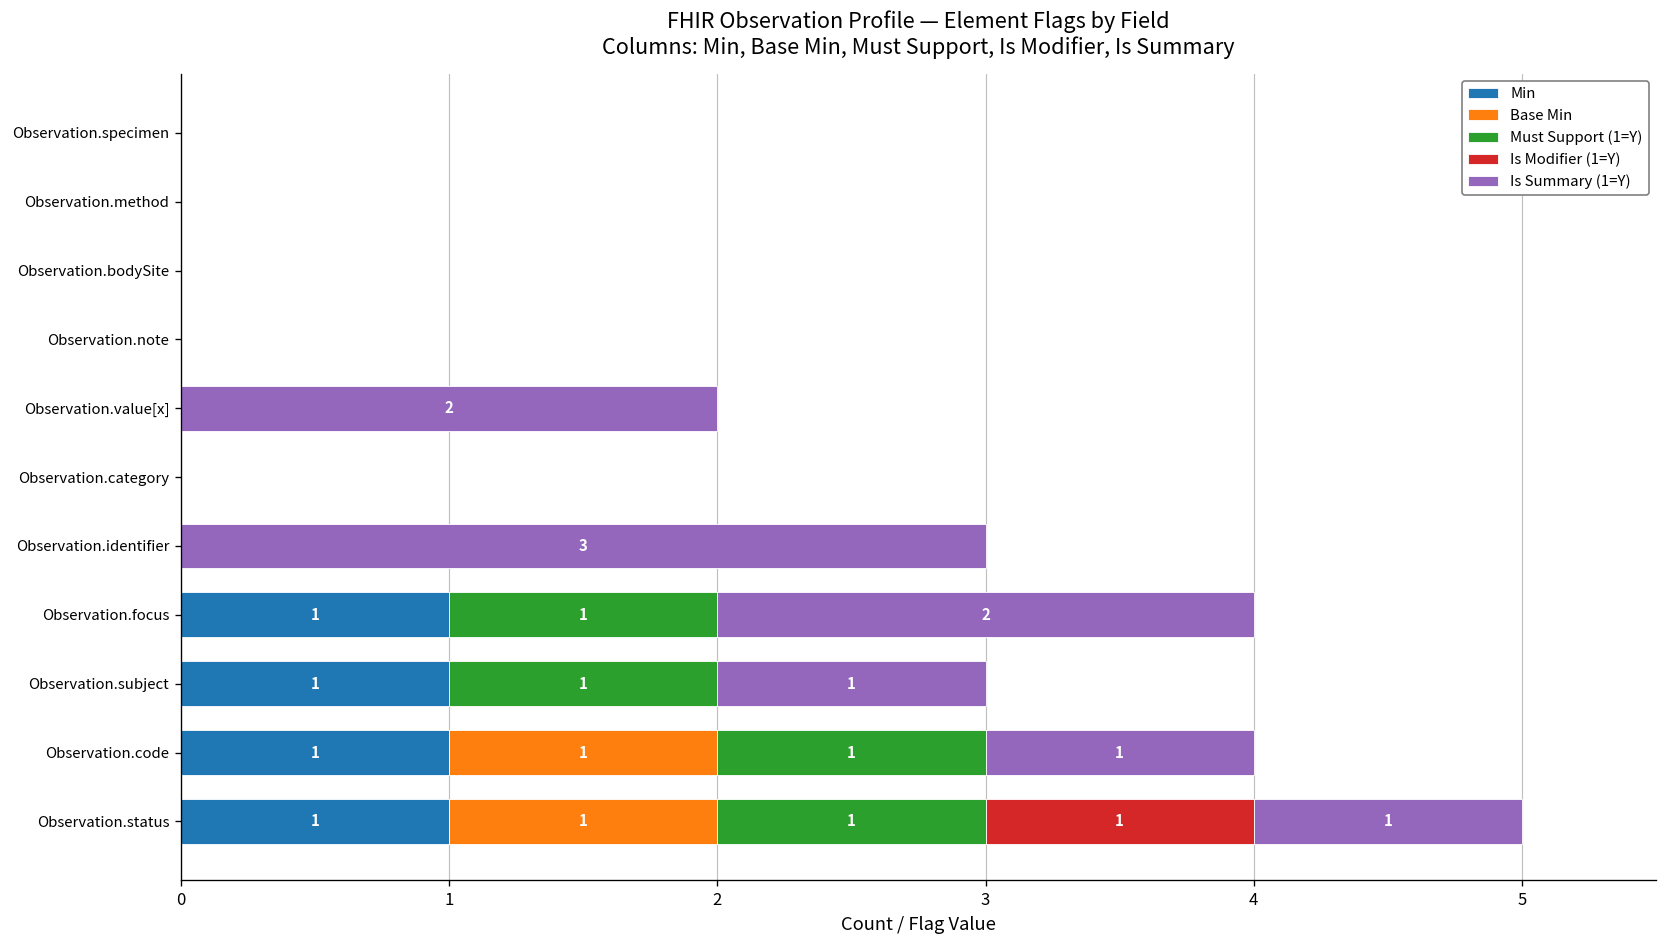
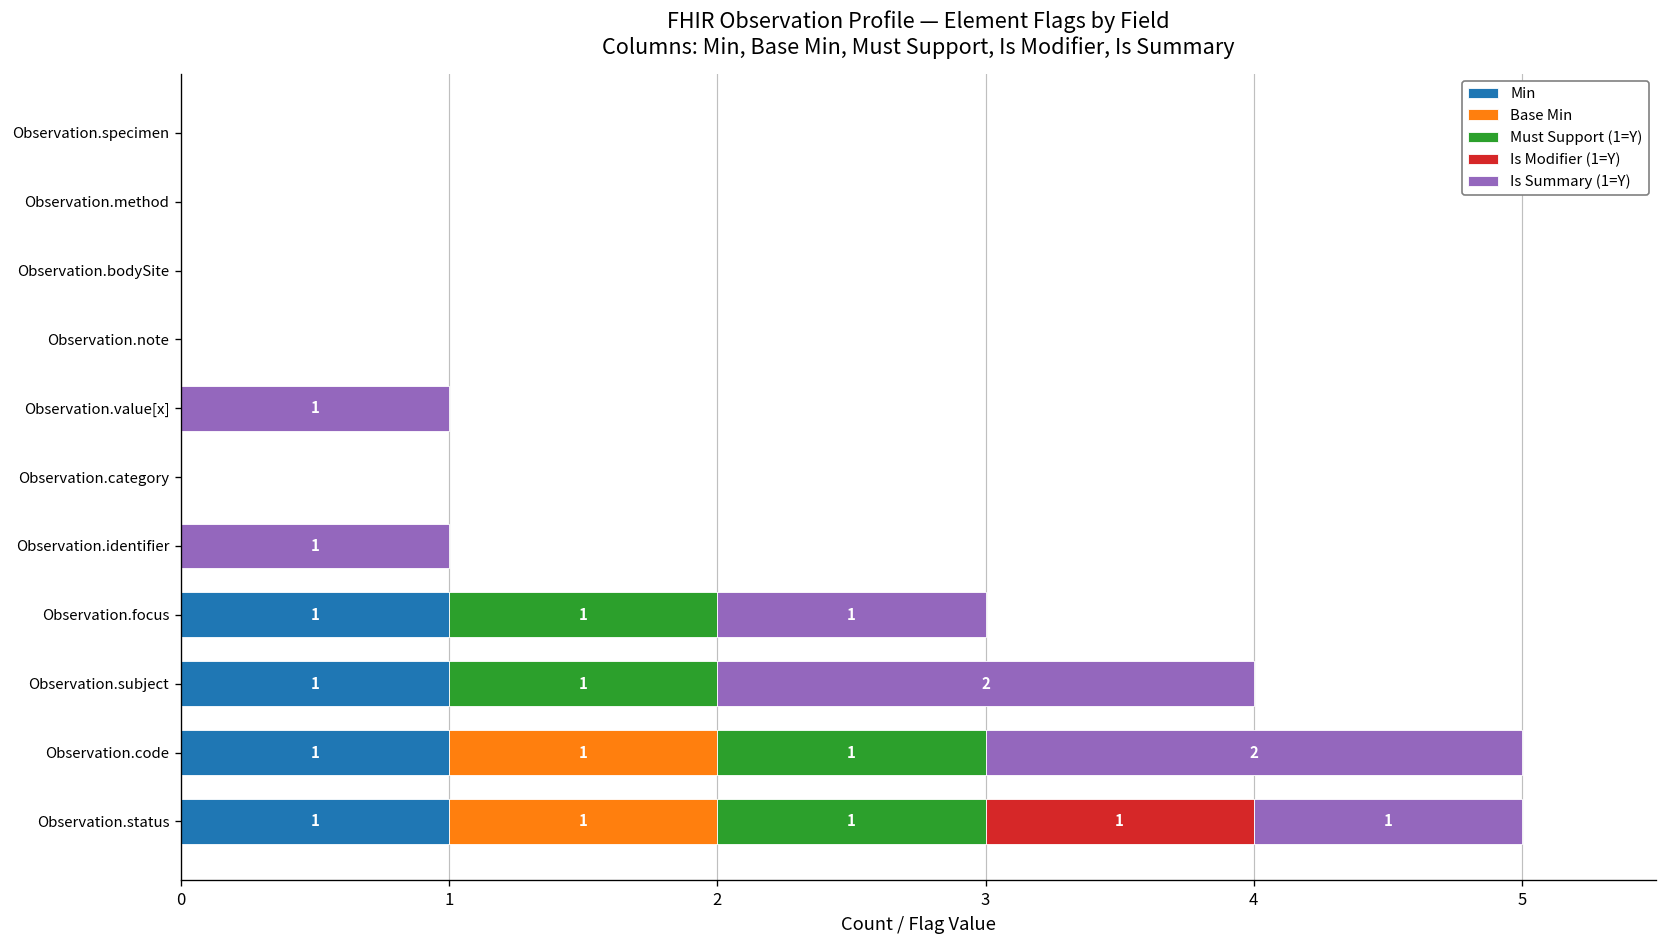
  {
    "Min": {
      "Observation.focus": 1,
      "Observation.subject": 1,
      "Observation.code": 1,
      "Observation.status": 1
    },
    "Base Min": {
      "Observation.code": 1,
      "Observation.status": 1
    },
    "Must Support (1=Y)": {
      "Observation.focus": 1,
      "Observation.subject": 1,
      "Observation.code": 1,
      "Observation.status": 1
    },
    "Is Modifier (1=Y)": {
      "Observation.status": 1
    },
    "Is Summary (1=Y)": {
-     "Observation.value[x]": 2,
-     "Observation.identifier": 3,
-     "Observation.focus": 2,
-     "Observation.subject": 1,
-     "Observation.code": 1,
+     "Observation.value[x]": 1,
+     "Observation.identifier": 1,
+     "Observation.focus": 1,
+     "Observation.subject": 2,
+     "Observation.code": 2,
      "Observation.status": 1
    }
  }
